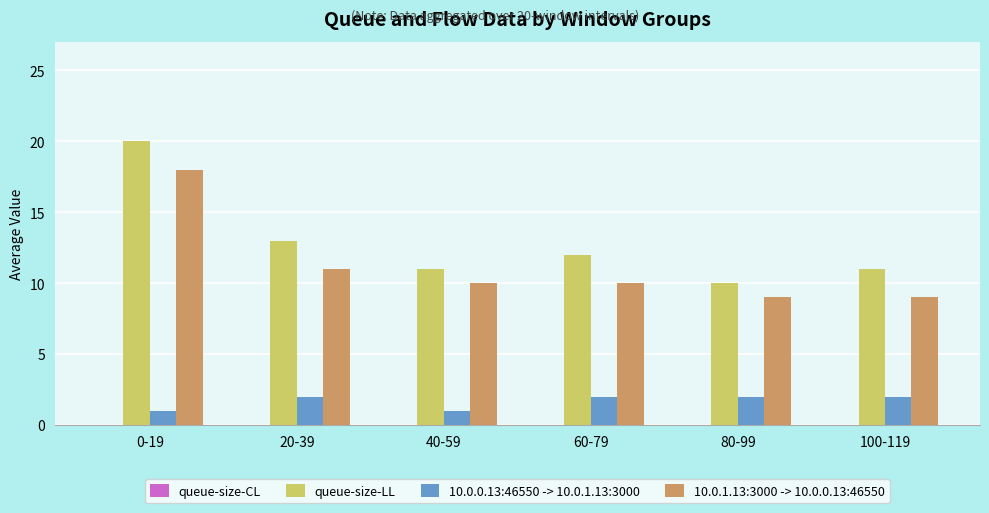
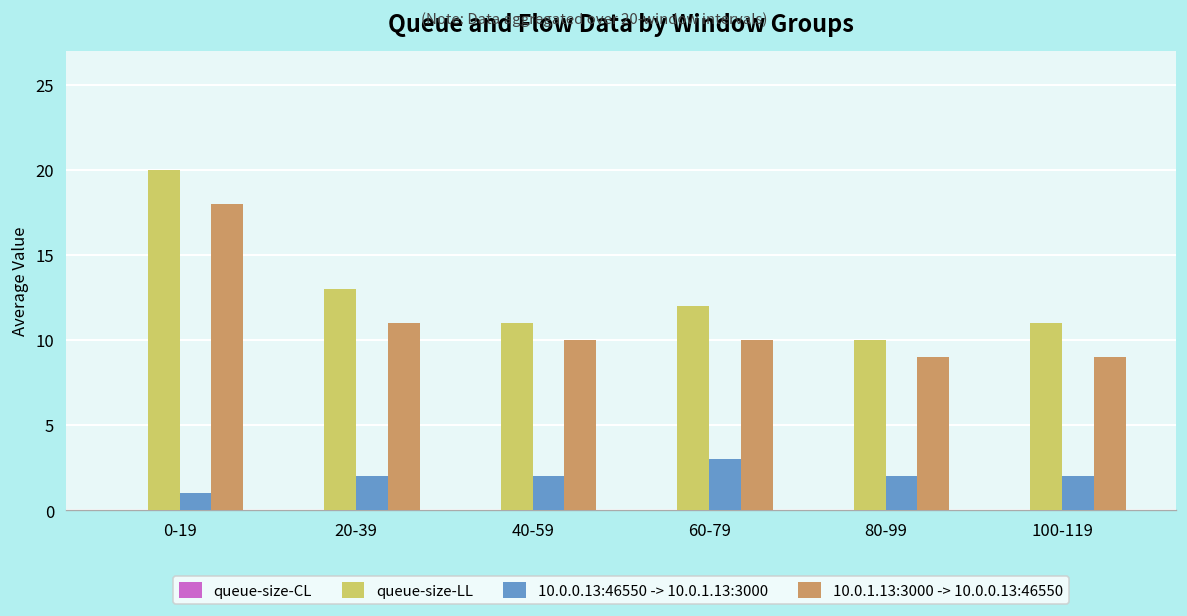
  {
    "queue-size-CL": {
      "0-19": 0,
      "20-39": 0,
      "40-59": 0,
      "60-79": 0,
      "80-99": 0,
      "100-119": 0
    },
    "10.0.0.13:46550 -> 10.0.1.13:3000": {
      "0-19": 1,
      "20-39": 2,
-     "40-59": 1,
-     "60-79": 2,
+     "40-59": 2,
+     "60-79": 3,
      "80-99": 2,
      "100-119": 2
    }
  }
